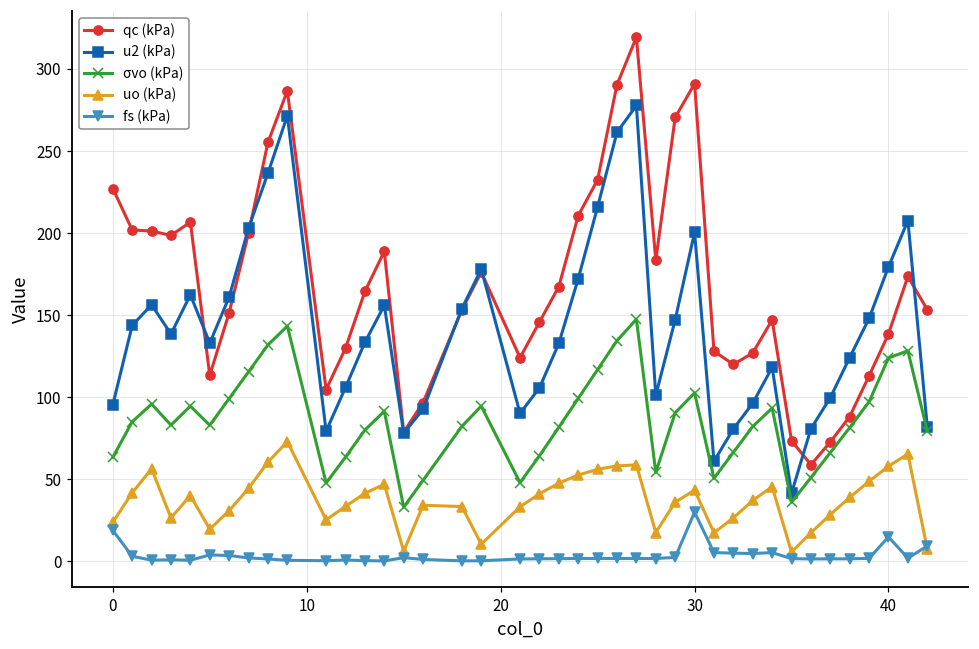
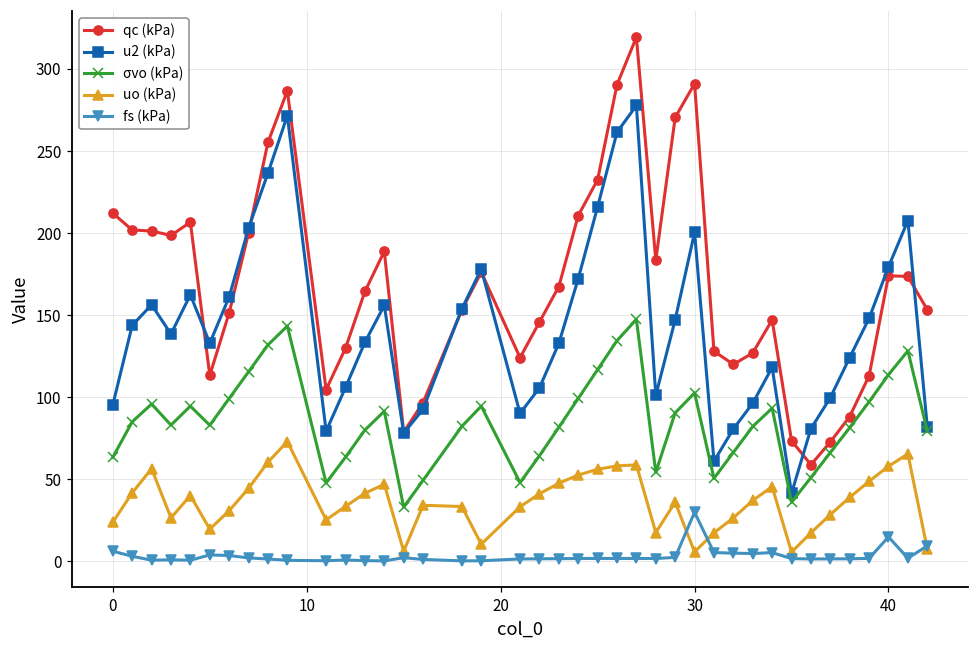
  {
    "qc (kPa)": {
-     "0": 227,
+     "0": 212,
      "30": 291,
-     "40": 139
+     "40": 174
    },
    "u2 (kPa)": {
      "0": 95,
      "30": 200,
      "40": 179
    },
    "σvo (kPa)": {
      "0": 63,
      "30": 103,
-     "40": 124
+     "40": 114
    },
    "uo (kPa)": {
      "0": 24,
-     "30": 43,
+     "30": 6,
      "40": 58
    },
    "fs (kPa)": {
-     "0": 19,
+     "0": 6,
      "30": 30,
      "40": 15
    }
  }
